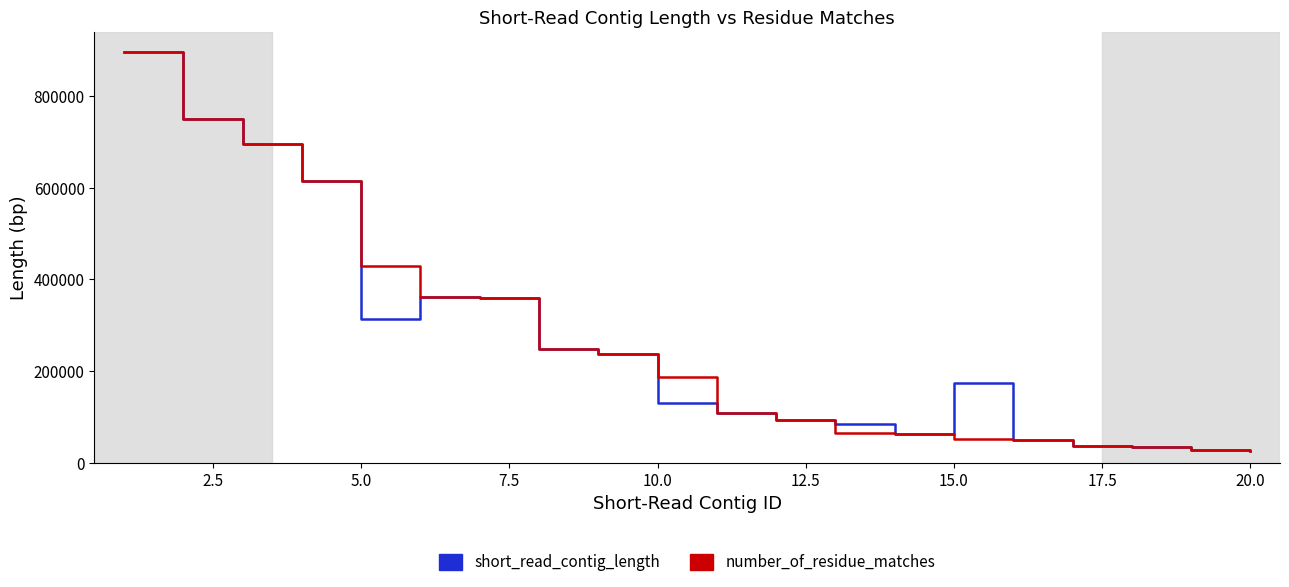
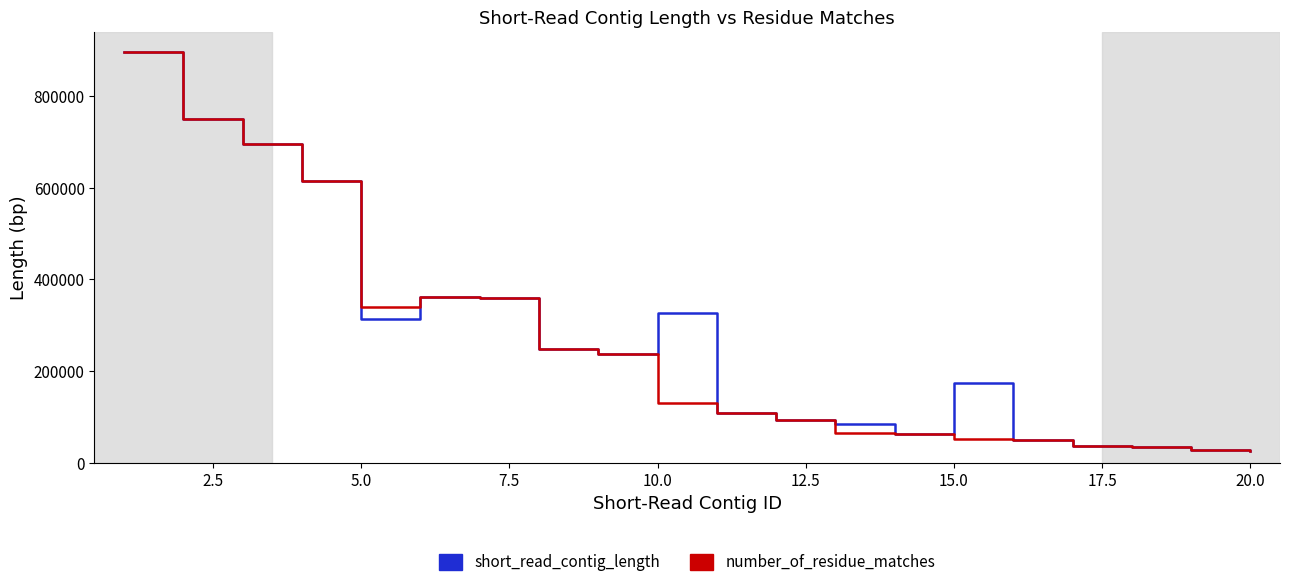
  {
    "short_read_contig_length": {
      "5.0": 310000,
-     "10.0": 130000,
+     "10.0": 330000,
      "15.0": 170000
    },
    "number_of_residue_matches": {
-     "5.0": 430000,
-     "10.0": 190000,
+     "5.0": 340000,
+     "10.0": 130000,
      "15.0": 50000
    }
  }
